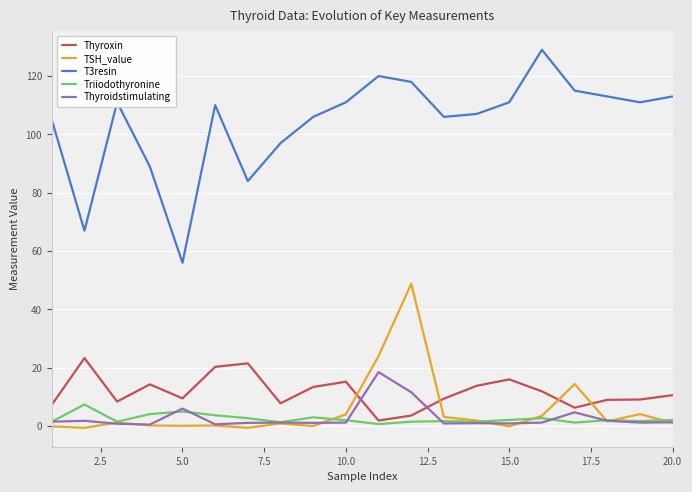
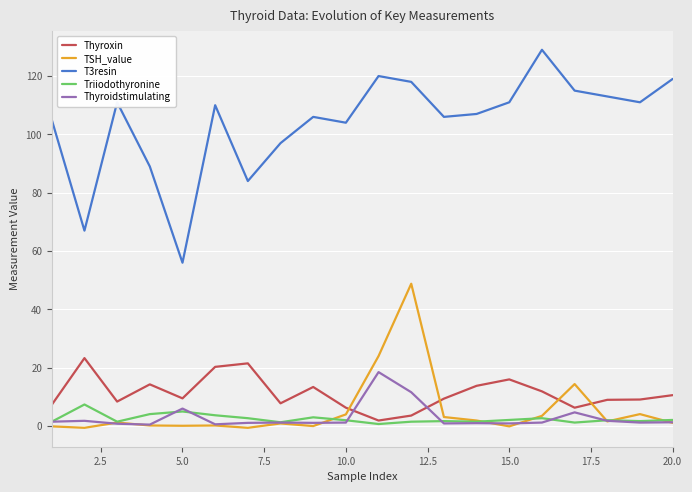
  {
    "Thyroxin": {
      "5.0": 10,
-     "10.0": 15,
+     "10.0": 6,
      "15.0": 16,
      "20.0": 11
    },
    "TSH_value": {
      "5.0": 0,
      "10.0": 4,
      "15.0": 0
    },
    "T3resin": {
      "5.0": 56,
-     "10.0": 111,
+     "10.0": 104,
      "15.0": 111,
-     "20.0": 113
+     "20.0": 119
    },
    "Triiodothyronine": {
      "5.0": 5,
      "15.0": 2
    },
    "Thyroidstimulating": {
      "5.0": 6,
      "15.0": 1
    }
  }
